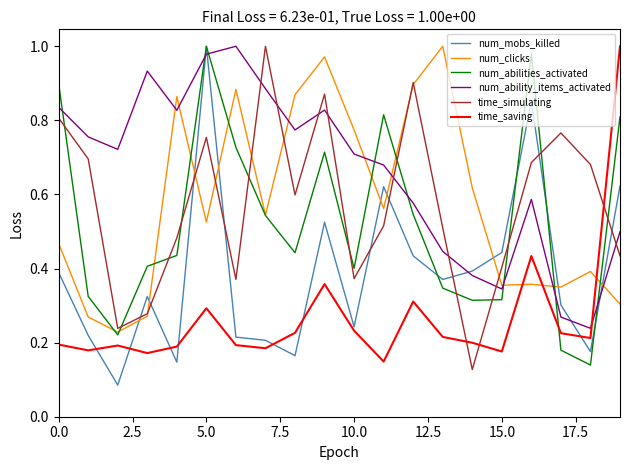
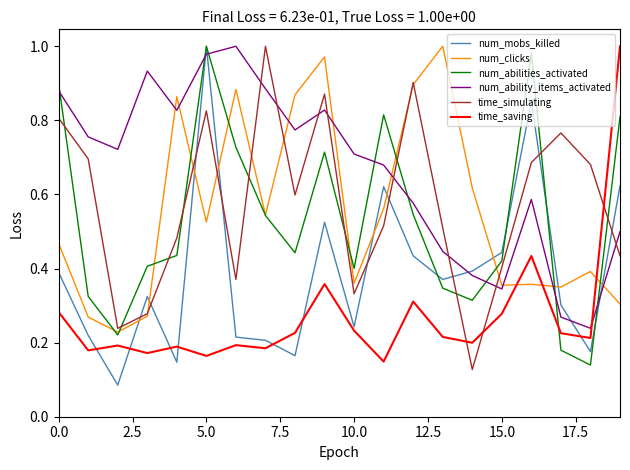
  {
    "num_mobs_killed": {
      "0.0": 0.39,
      "10.0": 0.24,
      "15.0": 0.44
    },
    "num_clicks": {
      "0.0": 0.47,
      "5.0": 0.53,
-     "10.0": 0.77,
+     "10.0": 0.36,
      "15.0": 0.35
    },
    "num_abilities_activated": {
      "0.0": 0.90,
      "10.0": 0.40,
-     "15.0": 0.32
+     "15.0": 0.42
    },
    "num_ability_items_activated": {
-     "0.0": 0.84,
+     "0.0": 0.88,
      "5.0": 0.98,
      "10.0": 0.71,
      "15.0": 0.34
    },
    "time_simulating": {
      "0.0": 0.81,
-     "5.0": 0.75,
-     "10.0": 0.37,
+     "5.0": 0.83,
+     "10.0": 0.33,
      "15.0": 0.40
    },
    "time_saving": {
-     "0.0": 0.19,
-     "5.0": 0.29,
+     "0.0": 0.28,
+     "5.0": 0.16,
      "10.0": 0.23,
-     "15.0": 0.18
+     "15.0": 0.28
    }
  }
